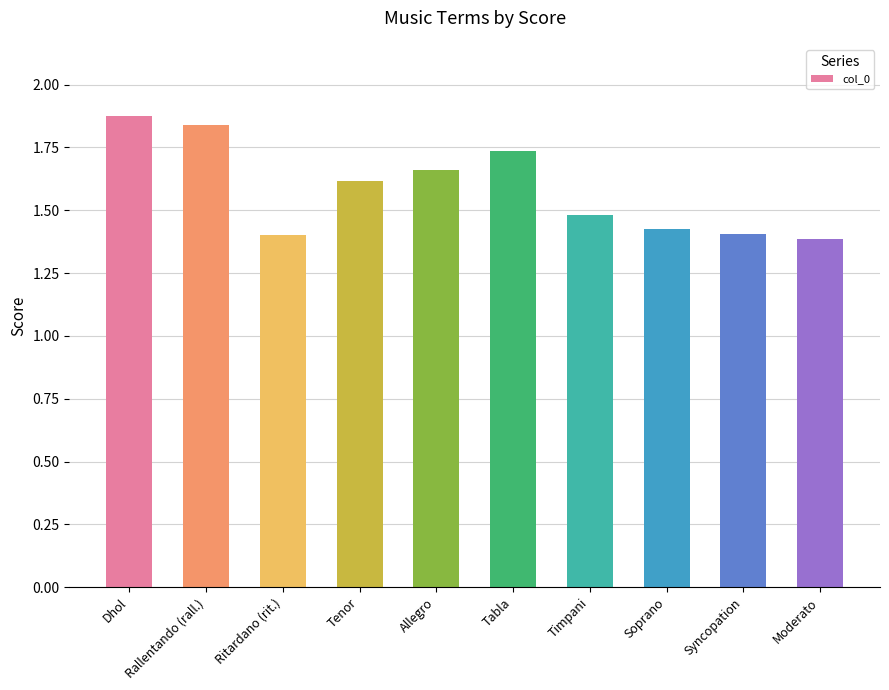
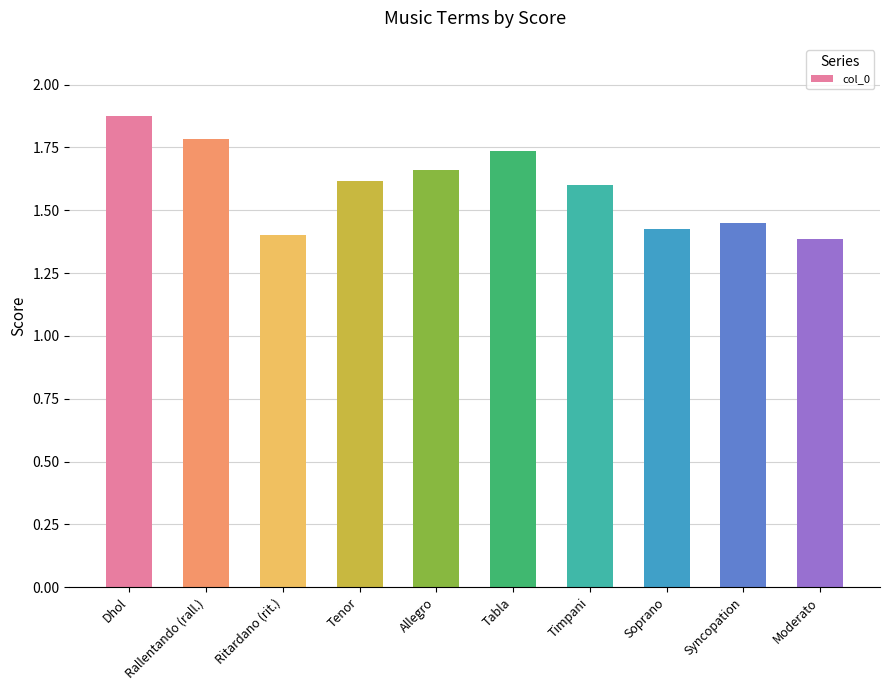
  {
    "Dhol": 1.88,
-   "Rallentando (rall.)": 1.84,
+   "Rallentando (rall.)": 1.78,
    "Ritardano (rit.)": 1.40,
    "Tenor": 1.62,
    "Allegro": 1.66,
    "Tabla": 1.73,
-   "Timpani": 1.48,
+   "Timpani": 1.60,
    "Soprano": 1.42,
-   "Syncopation": 1.41,
+   "Syncopation": 1.45,
    "Moderato": 1.38
  }
